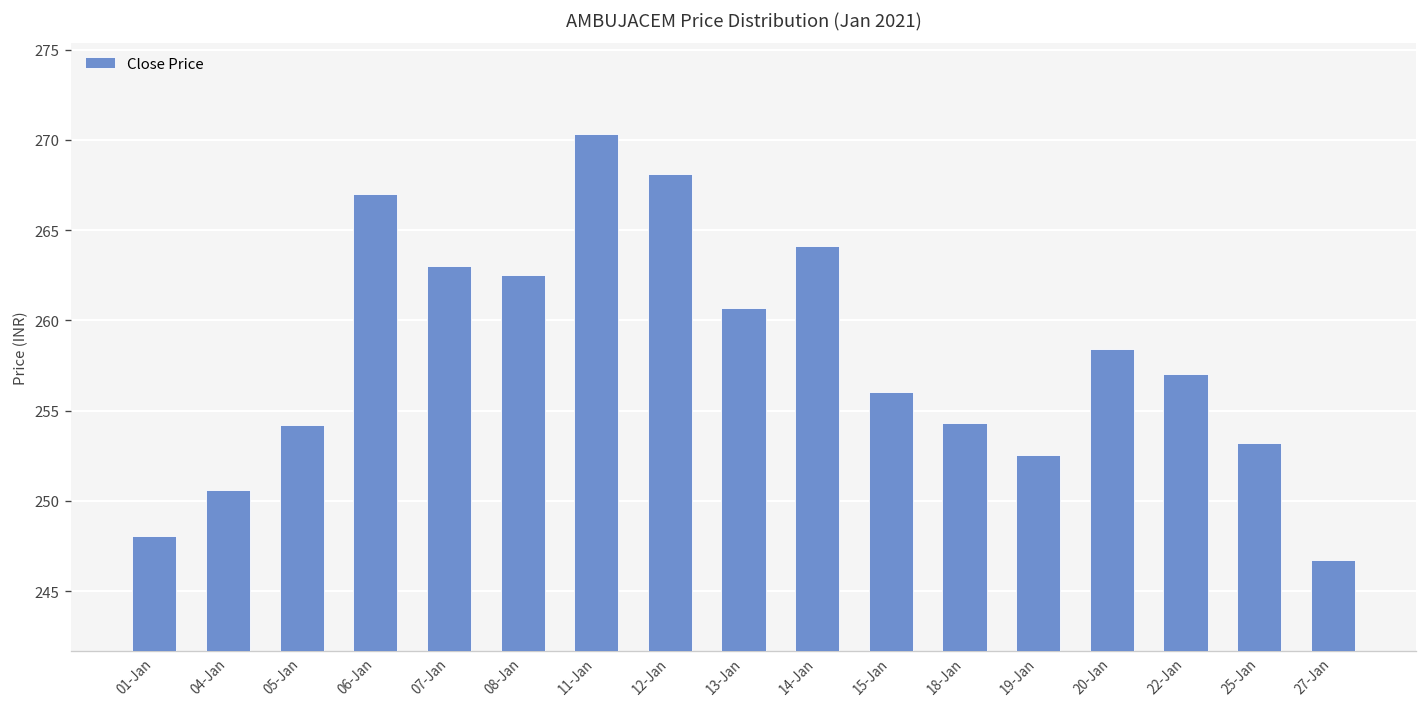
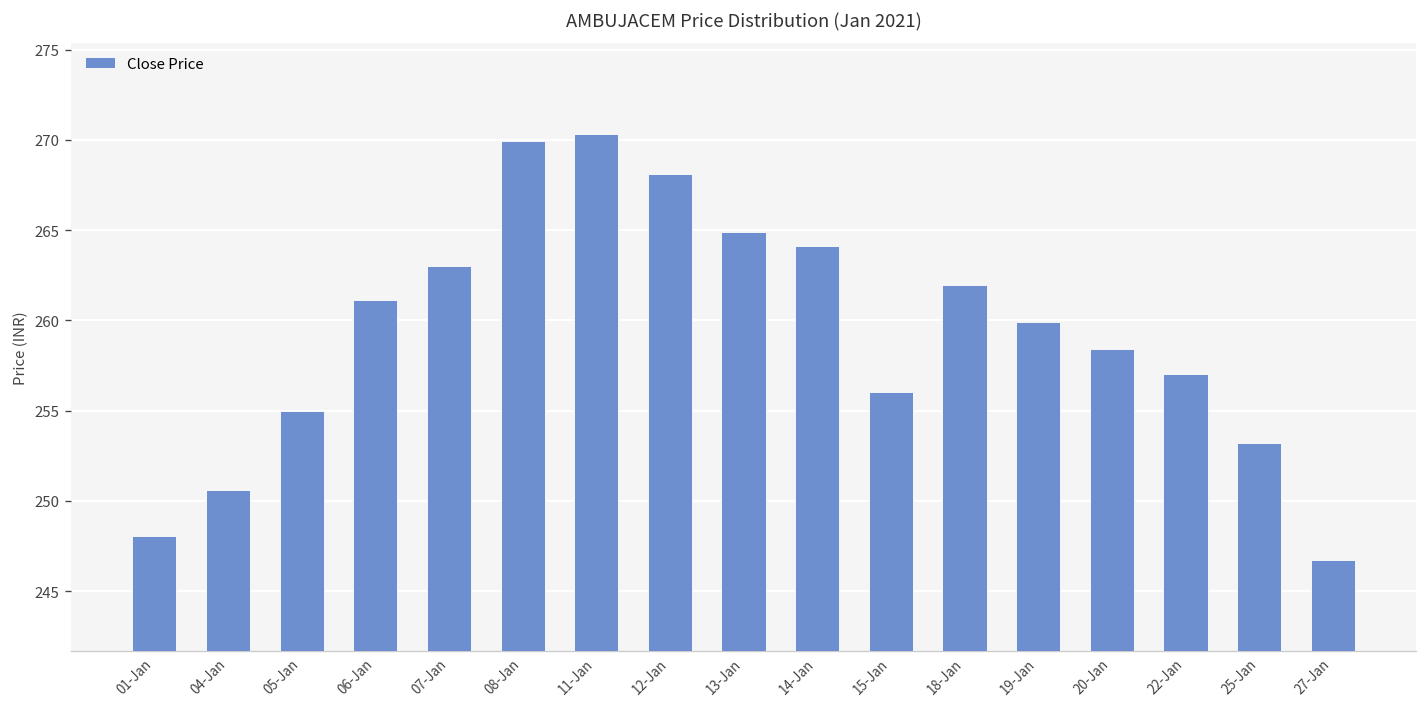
  {
    "01-Jan": 248.0,
    "04-Jan": 250.6,
-   "05-Jan": 254.2,
-   "06-Jan": 267.0,
+   "05-Jan": 255.0,
+   "06-Jan": 261.1,
    "07-Jan": 263.0,
-   "08-Jan": 262.5,
+   "08-Jan": 270.0,
    "11-Jan": 270.4,
    "12-Jan": 268.1,
-   "13-Jan": 260.7,
+   "13-Jan": 264.9,
    "14-Jan": 264.1,
    "15-Jan": 256.1,
-   "18-Jan": 254.3,
-   "19-Jan": 252.6,
+   "18-Jan": 262.0,
+   "19-Jan": 259.9,
    "20-Jan": 258.4,
    "22-Jan": 257.0,
    "25-Jan": 253.2,
    "27-Jan": 246.7
  }
